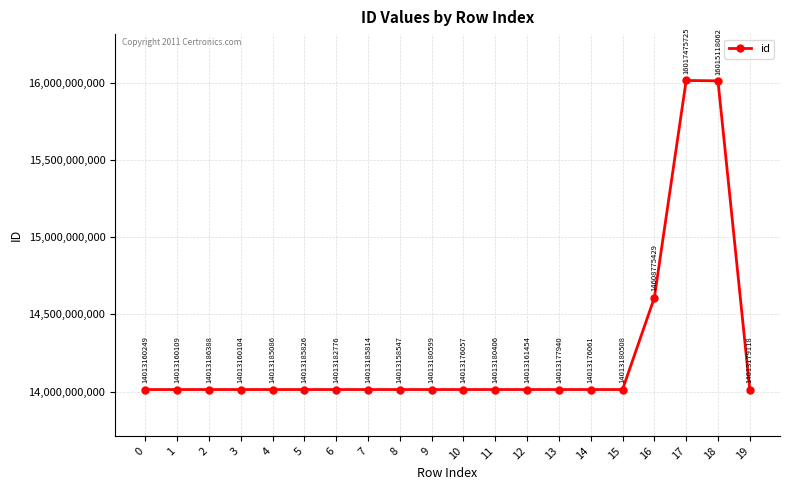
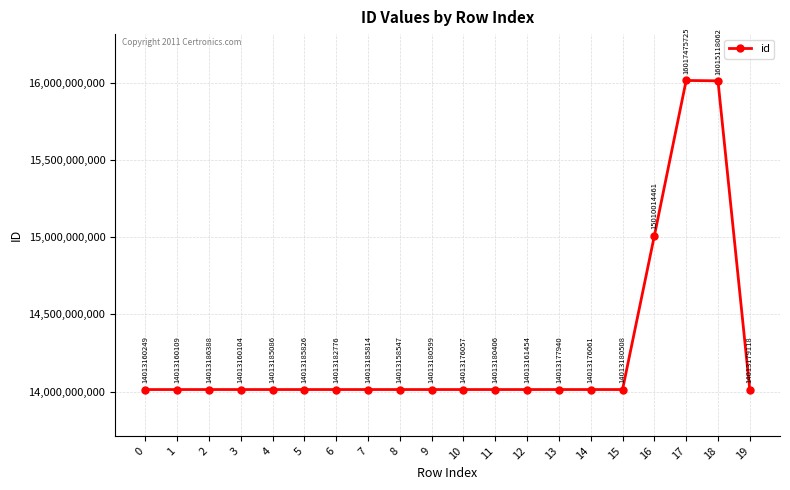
  {
    "0": 14013160249,
    "1": 14013160109,
    "2": 14013186388,
    "3": 14013160104,
    "4": 14013185086,
    "5": 14013185826,
    "6": 14013182776,
    "7": 14013185814,
    "8": 14013158547,
    "9": 14013180599,
    "10": 14013176057,
    "11": 14013180406,
    "12": 14013161454,
    "13": 14013177940,
    "14": 14013176061,
    "15": 14013180508,
-   "16": 14608775429,
+   "16": 15010014461,
    "17": 16017475725,
    "18": 16015118062,
    "19": 14013179118
  }
